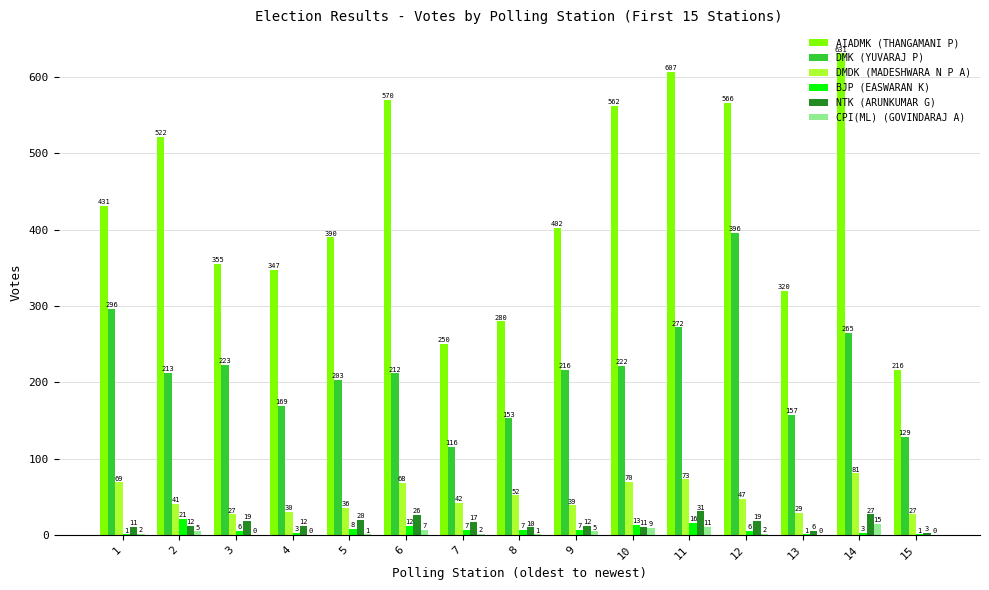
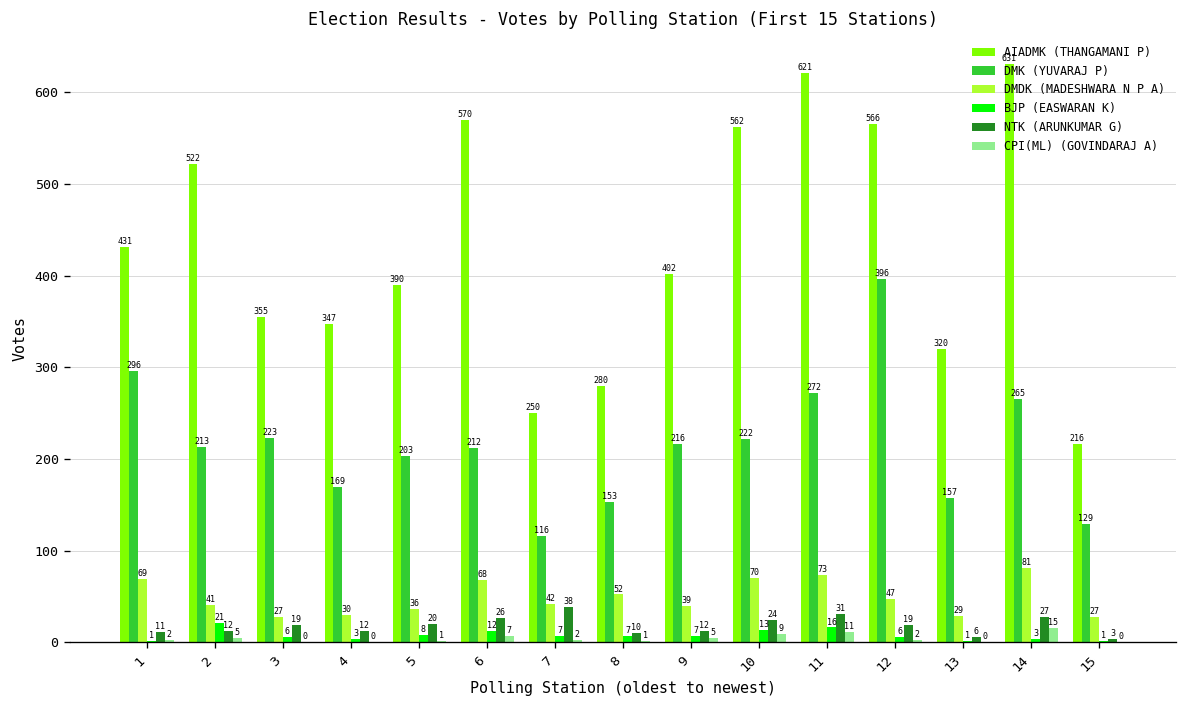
  {
    "AIADMK (THANGAMANI P)": {
      "1": 431,
      "2": 522,
      "3": 355,
      "4": 347,
      "5": 390,
      "6": 570,
      "7": 250,
      "8": 280,
      "9": 402,
      "10": 562,
-     "11": 607,
+     "11": 621,
      "12": 566,
      "13": 320,
      "14": 631,
      "15": 216
    },
    "DMK (YUVARAJ P)": {
      "1": 296,
      "2": 213,
      "3": 223,
      "4": 169,
      "5": 203,
      "6": 212,
      "7": 116,
      "8": 153,
      "9": 216,
      "10": 222,
      "11": 272,
      "12": 396,
      "13": 157,
      "14": 265,
      "15": 129
    },
    "DMDK (MADESHWARA N P A)": {
      "1": 69,
      "2": 41,
      "3": 27,
      "4": 30,
      "5": 36,
      "6": 68,
      "7": 42,
      "8": 52,
      "9": 39,
      "10": 70,
      "11": 73,
      "12": 47,
      "13": 29,
      "14": 81,
      "15": 27
    },
    "BJP (EASWARAN K)": {
      "1": 1,
      "2": 21,
      "3": 6,
      "4": 3,
      "5": 8,
      "6": 12,
      "7": 7,
      "8": 7,
      "9": 7,
      "10": 13,
      "11": 16,
      "12": 6,
      "13": 1,
      "14": 3,
      "15": 1
    },
    "NTK (ARUNKUMAR G)": {
      "1": 11,
      "2": 12,
      "3": 19,
      "4": 12,
      "5": 20,
      "6": 26,
-     "7": 17,
+     "7": 38,
      "8": 10,
      "9": 12,
-     "10": 11,
+     "10": 24,
      "11": 31,
      "12": 19,
      "13": 6,
      "14": 27,
      "15": 3
    },
    "CPI(ML) (GOVINDARAJ A)": {
      "1": 2,
      "2": 5,
      "3": 0,
      "4": 0,
      "5": 1,
      "6": 7,
      "7": 2,
      "8": 1,
      "9": 5,
      "10": 9,
      "11": 11,
      "12": 2,
      "13": 0,
      "14": 15,
      "15": 0
    }
  }
